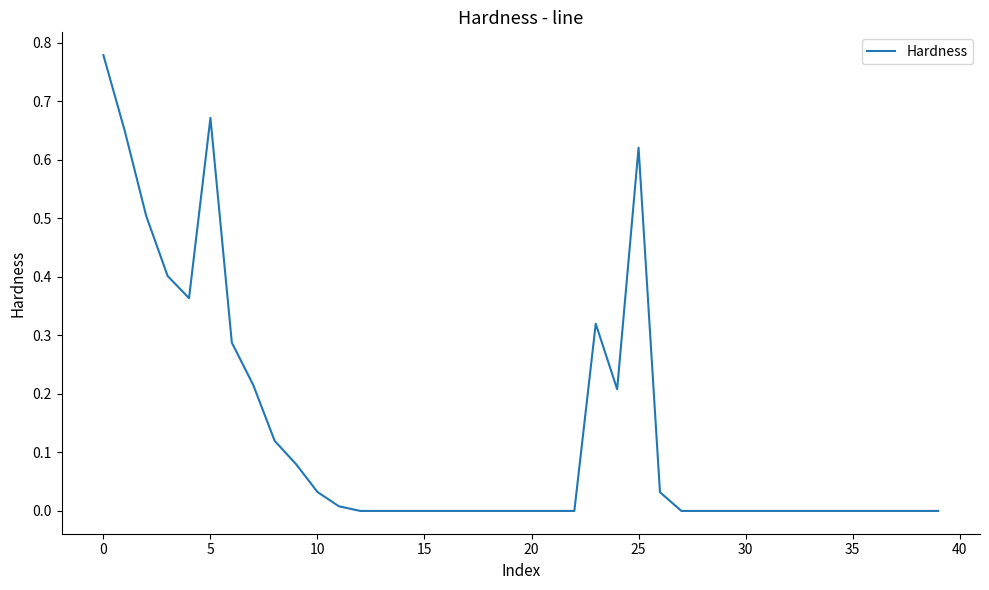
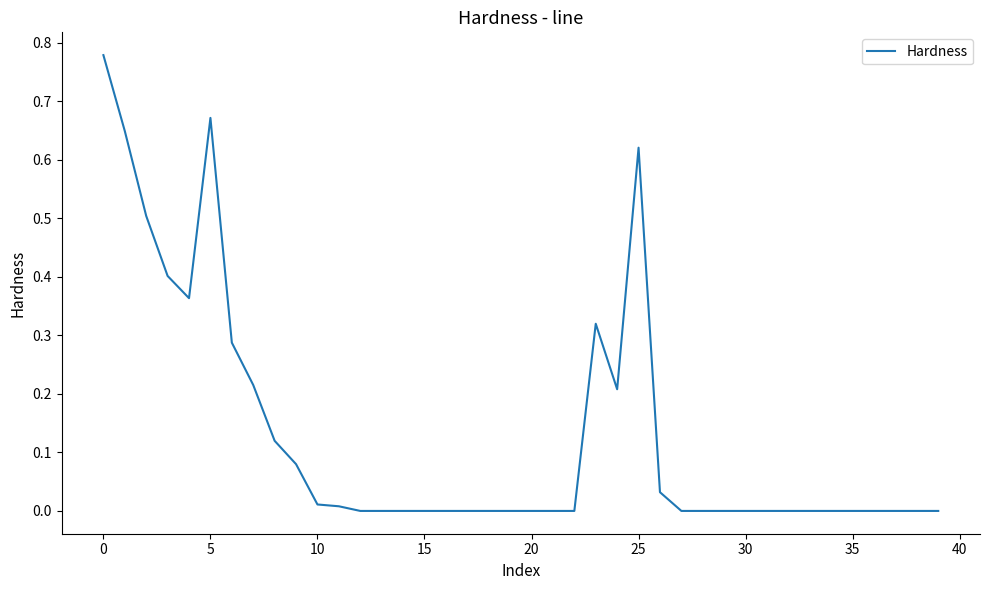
  {
    "0": 0.78,
    "5": 0.67,
-   "10": 0.03,
+   "10": 0.01,
    "15": 0.00,
    "20": 0.00,
    "25": 0.62,
    "30": 0.00,
    "35": 0.00
  }
